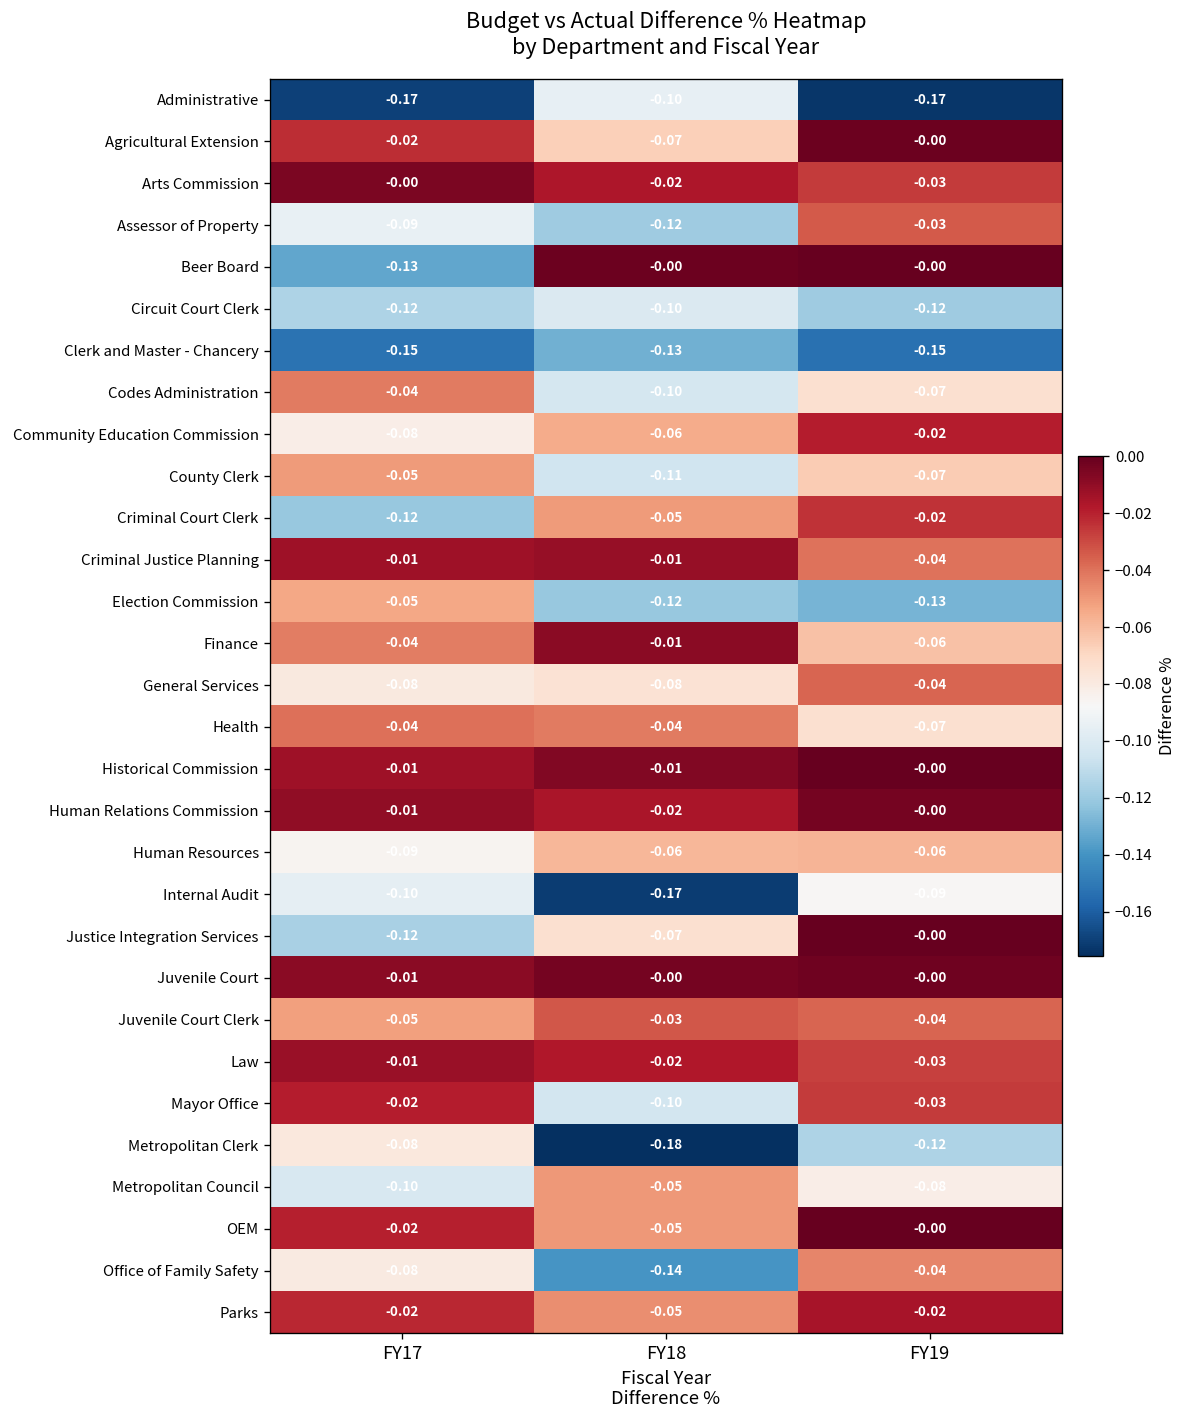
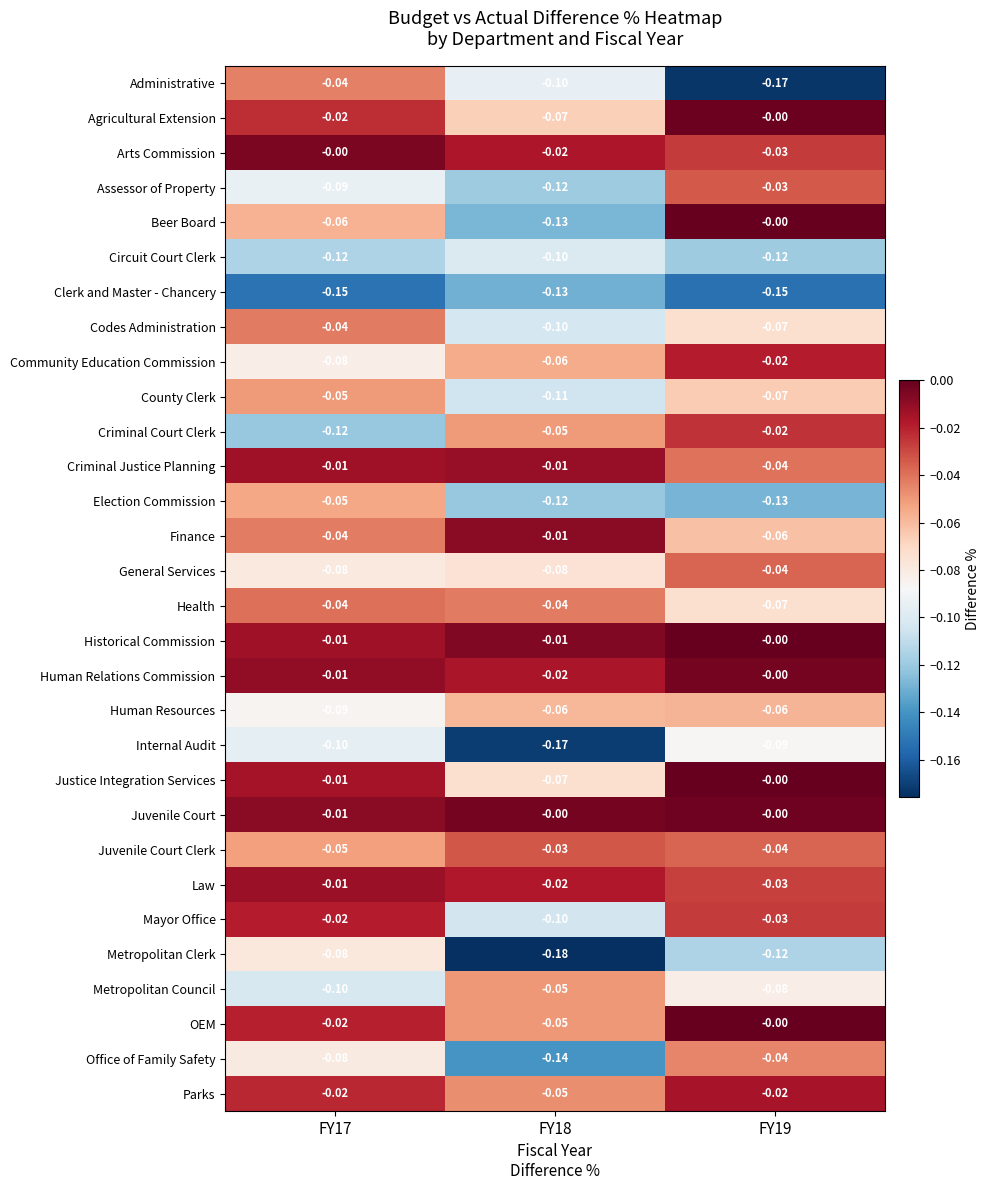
  {
    "Administrative": {
-     "FY17": -0.17,
+     "FY17": -0.04,
      "FY19": -0.17
    },
    "Agricultural Extension": {
      "FY17": -0.02,
      "FY18": -0.07,
      "FY19": -0.00
    },
    "Arts Commission": {
      "FY17": -0.00,
      "FY18": -0.02,
      "FY19": -0.03
    },
    "Assessor of Property": {
      "FY18": -0.12,
      "FY19": -0.03
    },
    "Beer Board": {
-     "FY17": -0.13,
-     "FY18": -0.00,
+     "FY17": -0.06,
+     "FY18": -0.13,
      "FY19": -0.00
    },
    "Circuit Court Clerk": {
      "FY17": -0.12,
      "FY19": -0.12
    },
    "Clerk and Master - Chancery": {
      "FY17": -0.15,
      "FY18": -0.13,
      "FY19": -0.15
    },
    "Codes Administration": {
      "FY17": -0.04
    },
    "Community Education Commission": {
      "FY18": -0.06,
      "FY19": -0.02
    },
    "County Clerk": {
      "FY17": -0.05,
      "FY19": -0.07
    },
    "Criminal Court Clerk": {
      "FY17": -0.12,
      "FY18": -0.05,
      "FY19": -0.02
    },
    "Criminal Justice Planning": {
      "FY17": -0.01,
      "FY18": -0.01,
      "FY19": -0.04
    },
    "Election Commission": {
      "FY17": -0.05,
      "FY18": -0.12,
      "FY19": -0.13
    },
    "Finance": {
      "FY17": -0.04,
      "FY18": -0.01,
      "FY19": -0.06
    },
    "General Services": {
      "FY19": -0.04
    },
    "Health": {
      "FY17": -0.04,
      "FY18": -0.04
    },
    "Historical Commission": {
      "FY17": -0.01,
      "FY18": -0.01,
      "FY19": -0.00
    },
    "Human Relations Commission": {
      "FY17": -0.01,
      "FY18": -0.02,
      "FY19": -0.00
    },
    "Human Resources": {
      "FY18": -0.06,
      "FY19": -0.06
    },
    "Internal Audit": {
      "FY18": -0.17
    },
    "Justice Integration Services": {
-     "FY17": -0.12,
+     "FY17": -0.01,
      "FY19": -0.00
    },
    "Juvenile Court": {
      "FY17": -0.01,
      "FY18": -0.00,
      "FY19": -0.00
    },
    "Juvenile Court Clerk": {
      "FY17": -0.05,
      "FY18": -0.03,
      "FY19": -0.04
    },
    "Law": {
      "FY17": -0.01,
      "FY18": -0.02,
      "FY19": -0.03
    },
    "Mayor Office": {
      "FY17": -0.02,
      "FY19": -0.03
    },
    "Metropolitan Clerk": {
      "FY18": -0.18,
      "FY19": -0.12
    },
    "Metropolitan Council": {
      "FY18": -0.05
    },
    "OEM": {
      "FY17": -0.02,
      "FY18": -0.05,
      "FY19": -0.00
    },
    "Office of Family Safety": {
      "FY18": -0.14,
      "FY19": -0.04
    },
    "Parks": {
      "FY17": -0.02,
      "FY18": -0.05,
      "FY19": -0.02
    }
  }
